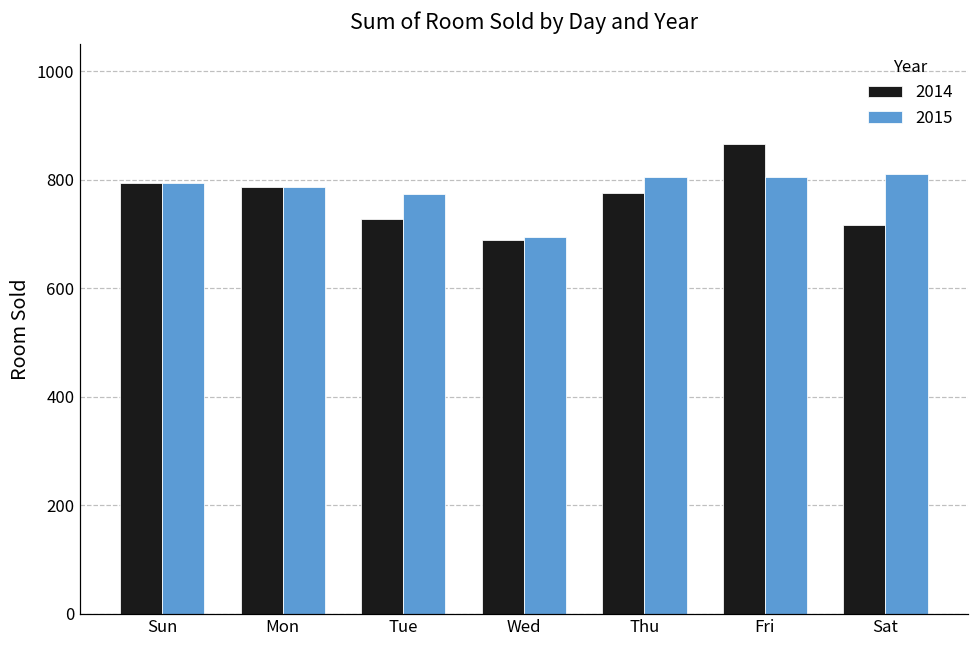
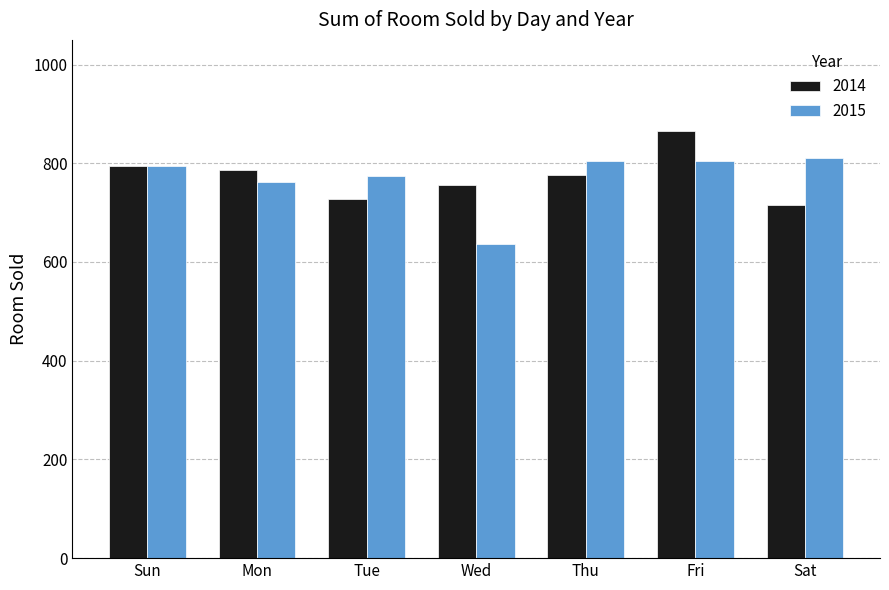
  {
    "2014": {
      "Sun": 790,
      "Mon": 790,
      "Tue": 730,
-     "Wed": 690,
+     "Wed": 760,
      "Thu": 780,
      "Fri": 870,
      "Sat": 720
    },
    "2015": {
      "Sun": 790,
-     "Mon": 790,
+     "Mon": 760,
      "Tue": 770,
-     "Wed": 700,
+     "Wed": 640,
      "Thu": 800,
      "Fri": 800,
      "Sat": 810
    }
  }
